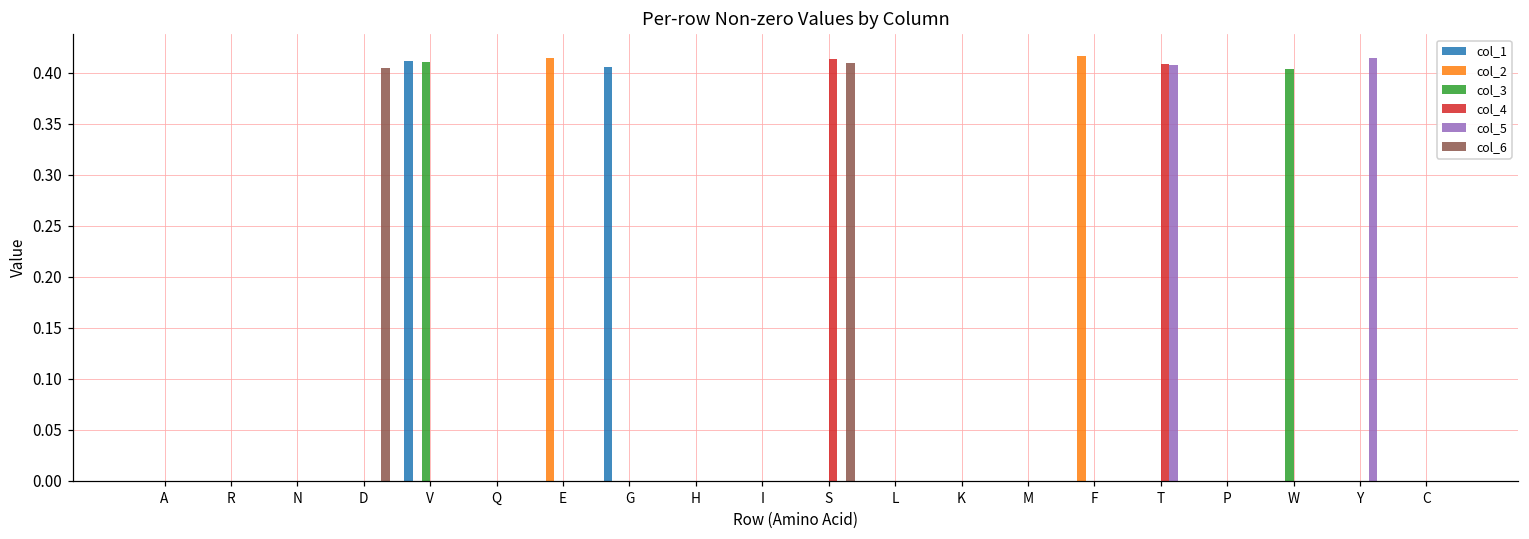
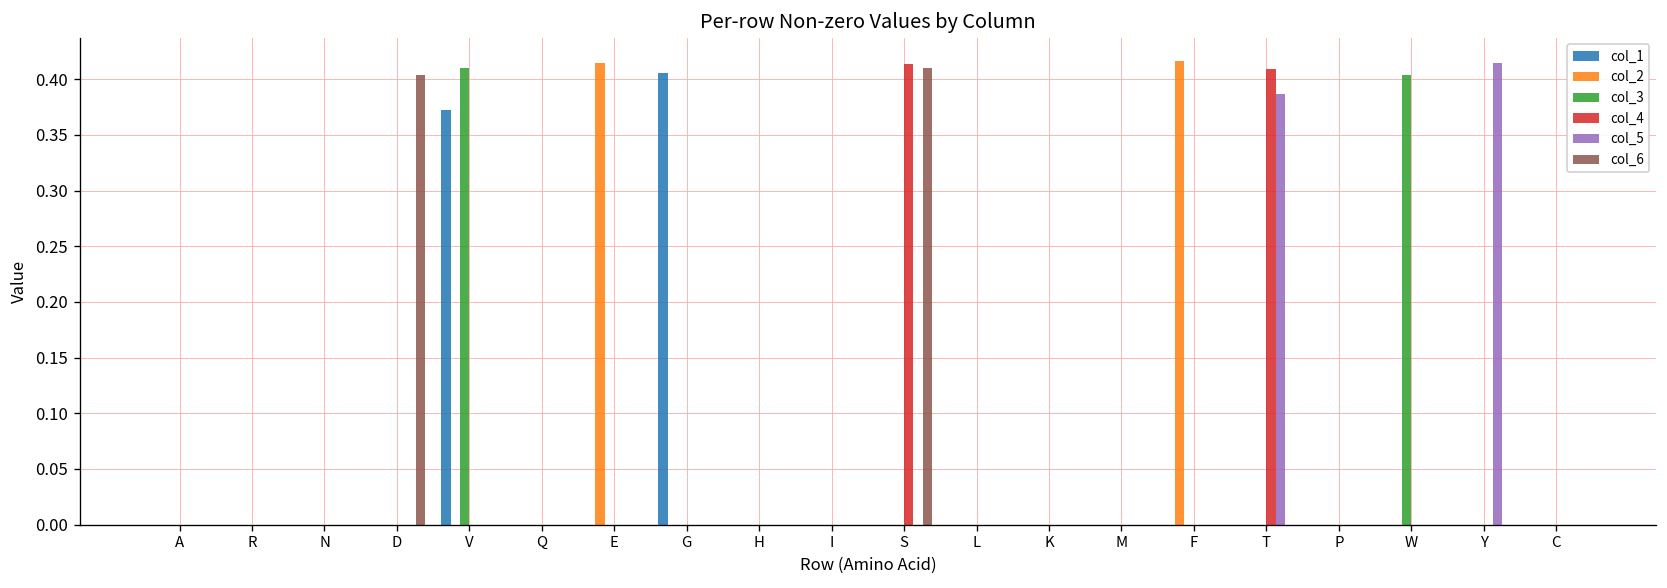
  {
    "col_1": {
      "A": 0.00,
      "R": 0.00,
      "N": 0.00,
      "D": 0.00,
-     "V": 0.41,
+     "V": 0.37,
      "Q": 0.00,
      "E": 0.00,
      "G": 0.41,
      "H": 0.00,
      "I": 0.00,
      "S": 0.00,
      "L": 0.00,
      "K": 0.00,
      "M": 0.00,
      "F": 0.00,
      "T": 0.00,
      "P": 0.00,
      "W": 0.00,
      "Y": 0.00,
      "C": 0.00
    },
    "col_2": {
      "A": 0.00,
      "R": 0.00,
      "N": 0.00,
      "D": 0.00,
      "V": 0.00,
      "Q": 0.00,
      "E": 0.41,
      "G": 0.00,
      "H": 0.00,
      "I": 0.00,
      "S": 0.00,
      "L": 0.00,
      "K": 0.00,
      "M": 0.00,
      "F": 0.42,
      "T": 0.00,
      "P": 0.00,
      "W": 0.00,
      "Y": 0.00,
      "C": 0.00
    },
    "col_3": {
      "A": 0.00,
      "R": 0.00,
      "N": 0.00,
      "D": 0.00,
      "V": 0.41,
      "Q": 0.00,
      "E": 0.00,
      "G": 0.00,
      "H": 0.00,
      "I": 0.00,
      "S": 0.00,
      "L": 0.00,
      "K": 0.00,
      "M": 0.00,
      "F": 0.00,
      "T": 0.00,
      "P": 0.00,
      "W": 0.40,
      "Y": 0.00,
      "C": 0.00
    },
    "col_4": {
      "A": 0.00,
      "R": 0.00,
      "N": 0.00,
      "D": 0.00,
      "V": 0.00,
      "Q": 0.00,
      "E": 0.00,
      "G": 0.00,
      "H": 0.00,
      "I": 0.00,
      "S": 0.41,
      "L": 0.00,
      "K": 0.00,
      "M": 0.00,
      "F": 0.00,
      "T": 0.41,
      "P": 0.00,
      "W": 0.00,
      "Y": 0.00,
      "C": 0.00
    },
    "col_5": {
      "A": 0.00,
      "R": 0.00,
      "N": 0.00,
      "D": 0.00,
      "V": 0.00,
      "Q": 0.00,
      "E": 0.00,
      "G": 0.00,
      "H": 0.00,
      "I": 0.00,
      "S": 0.00,
      "L": 0.00,
      "K": 0.00,
      "M": 0.00,
      "F": 0.00,
-     "T": 0.41,
+     "T": 0.39,
      "P": 0.00,
      "W": 0.00,
      "Y": 0.41,
      "C": 0.00
    },
    "col_6": {
      "A": 0.00,
      "R": 0.00,
      "N": 0.00,
      "D": 0.40,
      "V": 0.00,
      "Q": 0.00,
      "E": 0.00,
      "G": 0.00,
      "H": 0.00,
      "I": 0.00,
      "S": 0.41,
      "L": 0.00,
      "K": 0.00,
      "M": 0.00,
      "F": 0.00,
      "T": 0.00,
      "P": 0.00,
      "W": 0.00,
      "Y": 0.00,
      "C": 0.00
    }
  }
